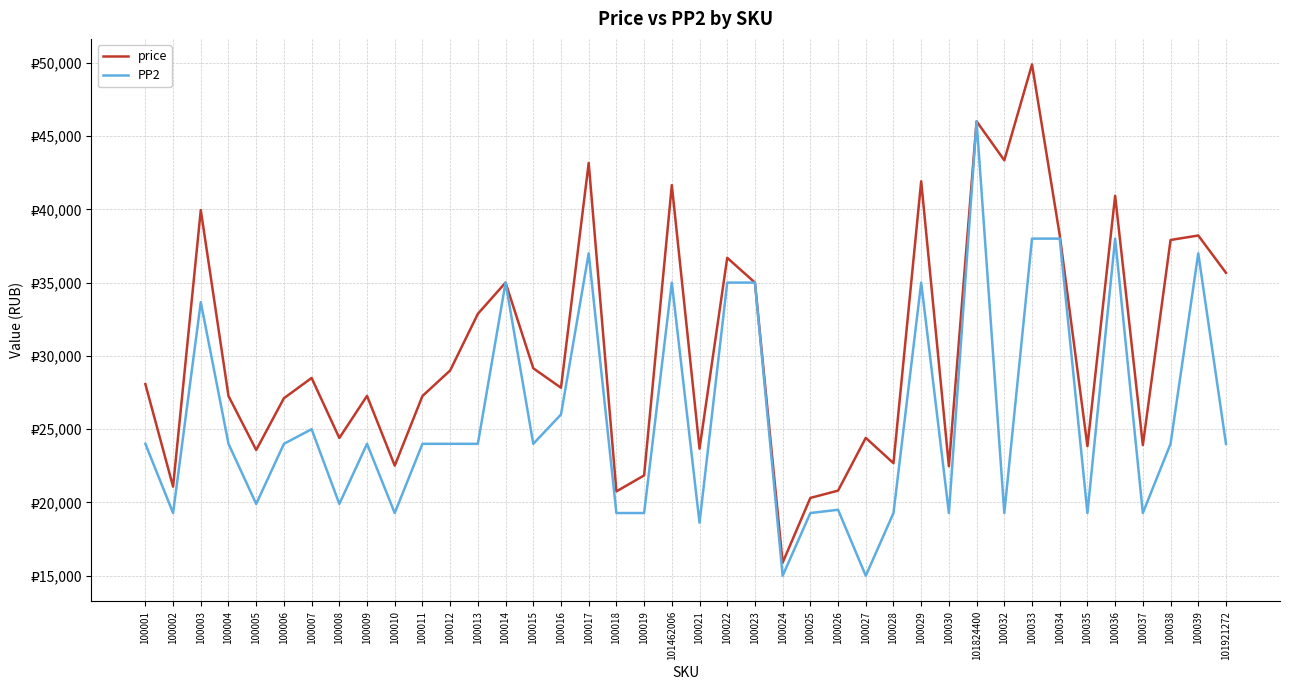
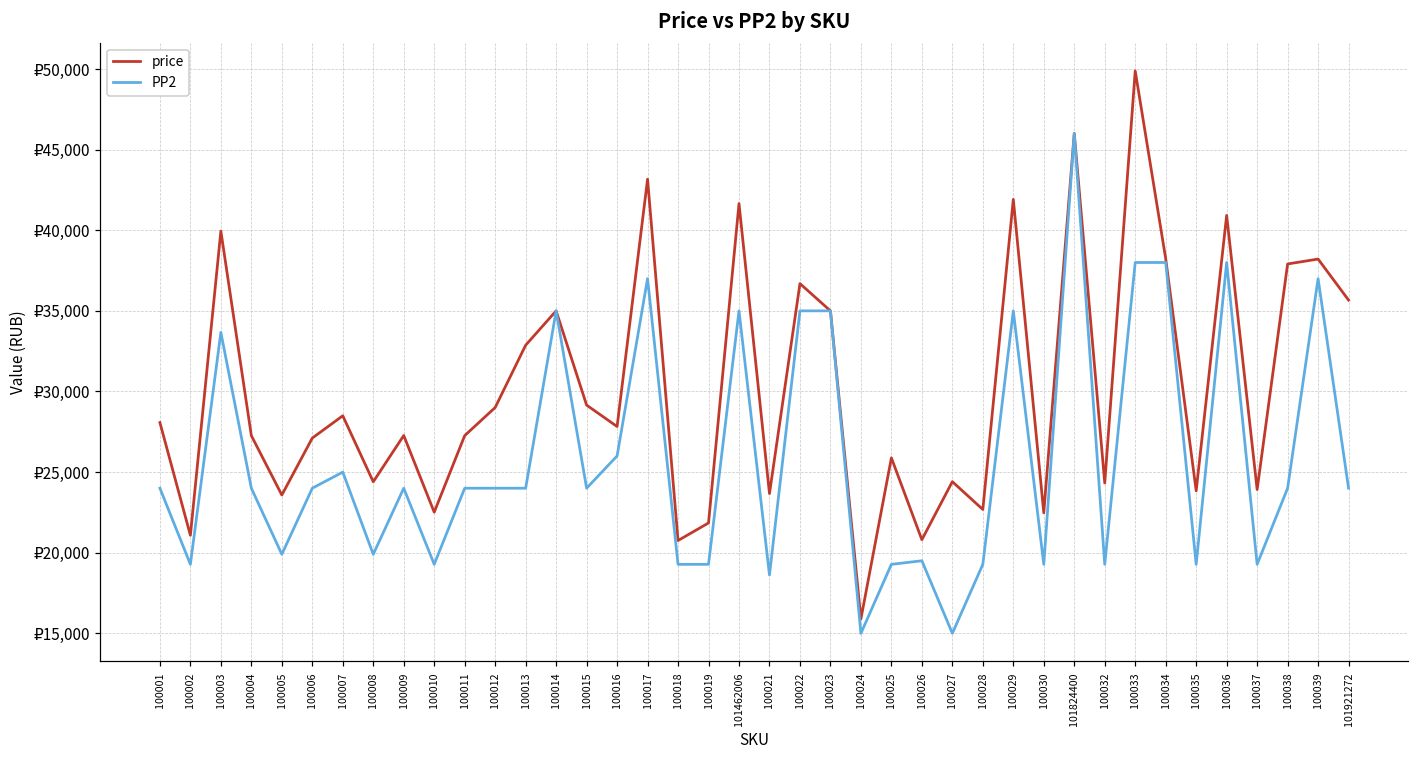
  {
    "price": {
      "100001": "₽28,100",
      "100002": "₽21,100",
      "100003": "₽39,900",
      "100004": "₽27,300",
      "100005": "₽23,600",
      "100006": "₽27,100",
      "100007": "₽28,500",
      "100008": "₽24,400",
      "100009": "₽27,300",
      "100010": "₽22,500",
      "100011": "₽27,300",
      "100012": "₽29,000",
      "100013": "₽32,900",
      "100015": "₽29,200",
      "100016": "₽27,800",
      "100017": "₽43,200",
      "100018": "₽20,800",
      "100019": "₽21,800",
      "101462006": "₽41,700",
      "100021": "₽23,700",
      "100022": "₽36,700",
      "100024": "₽15,900",
-     "100025": "₽20,300",
+     "100025": "₽25,900",
      "100026": "₽20,800",
      "100027": "₽24,400",
      "100028": "₽22,700",
      "100029": "₽41,900",
      "100030": "₽22,500",
-     "100032": "₽43,300",
+     "100032": "₽24,300",
      "100033": "₽49,900",
      "100034": "₽38,200",
      "100035": "₽23,800",
      "100036": "₽40,900",
      "100037": "₽23,900",
      "100038": "₽37,900",
      "100039": "₽38,200",
      "101921272": "₽35,700"
    },
    "PP2": {
      "100001": "₽24,000",
      "100002": "₽19,300",
      "100003": "₽33,700",
      "100004": "₽24,000",
      "100005": "₽19,900",
      "100006": "₽24,000",
      "100007": "₽25,000",
      "100008": "₽19,900",
      "100009": "₽24,000",
      "100010": "₽19,300",
      "100011": "₽24,000",
      "100012": "₽24,000",
      "100013": "₽24,000",
      "100015": "₽24,000",
      "100016": "₽26,000",
      "100017": "₽37,000",
      "100018": "₽19,300",
      "100019": "₽19,300",
      "101462006": "₽35,000",
      "100021": "₽18,600",
      "100022": "₽35,000",
      "100024": "₽15,000",
      "100025": "₽19,300",
      "100026": "₽19,500",
      "100027": "₽15,000",
      "100028": "₽19,300",
      "100029": "₽35,000",
      "100030": "₽19,300",
      "100032": "₽19,300",
      "100033": "₽38,000",
      "100034": "₽38,000",
      "100035": "₽19,300",
      "100036": "₽38,000",
      "100037": "₽19,300",
      "100038": "₽24,000",
      "100039": "₽37,000",
      "101921272": "₽24,000"
    }
  }
